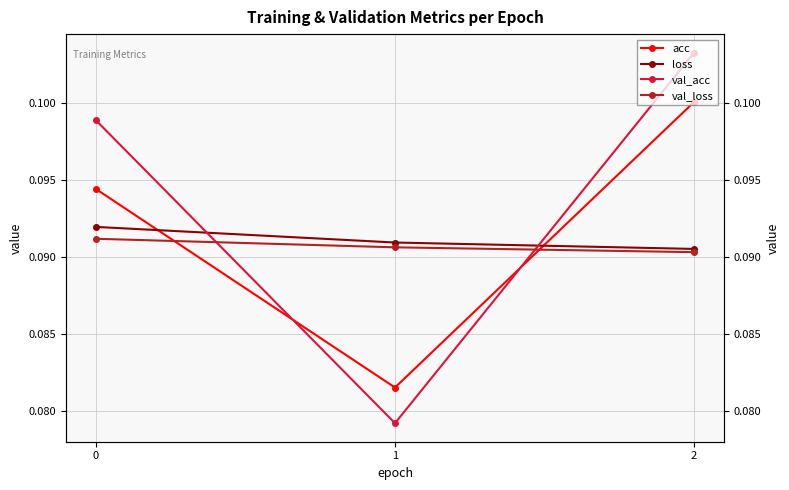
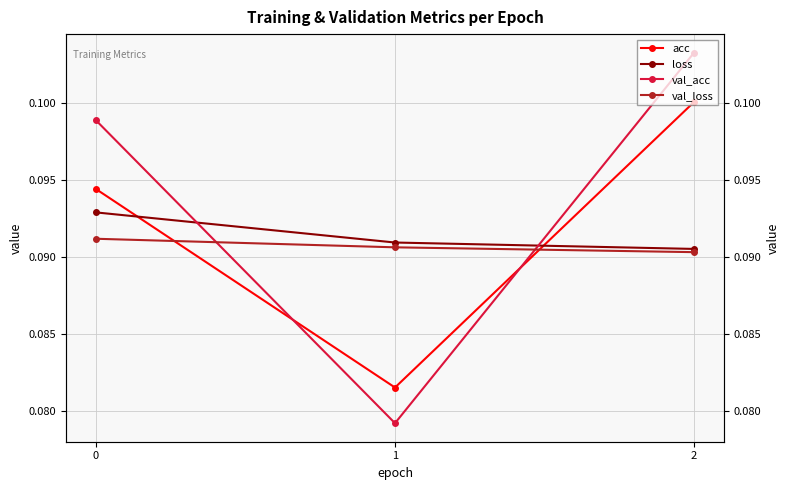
  {
    "acc": {
      "0": 0.0944,
      "1": 0.0815
    },
    "loss": {
-     "0": 0.0920,
+     "0": 0.0929,
      "1": 0.0910,
      "2": 0.0905
    }
  }
